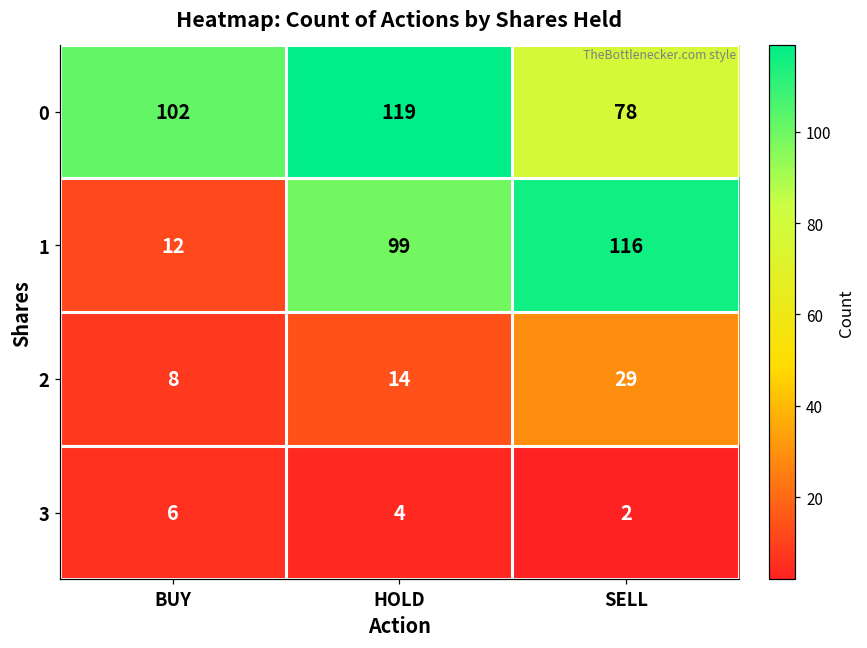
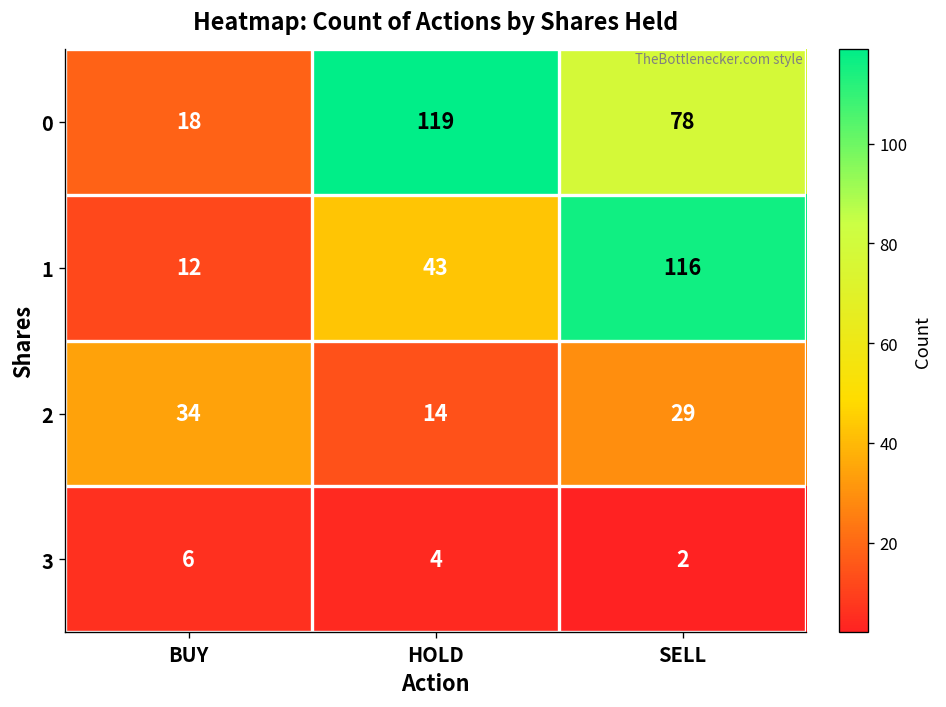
  {
    "0": {
-     "BUY": 102,
+     "BUY": 18,
      "HOLD": 119
    },
    "1": {
      "BUY": 12,
-     "HOLD": 99,
+     "HOLD": 43,
      "SELL": 116
    },
    "2": {
-     "BUY": 8,
+     "BUY": 34,
      "HOLD": 14,
      "SELL": 29
    },
    "3": {
      "BUY": 6,
      "HOLD": 4,
      "SELL": 2
    }
  }
